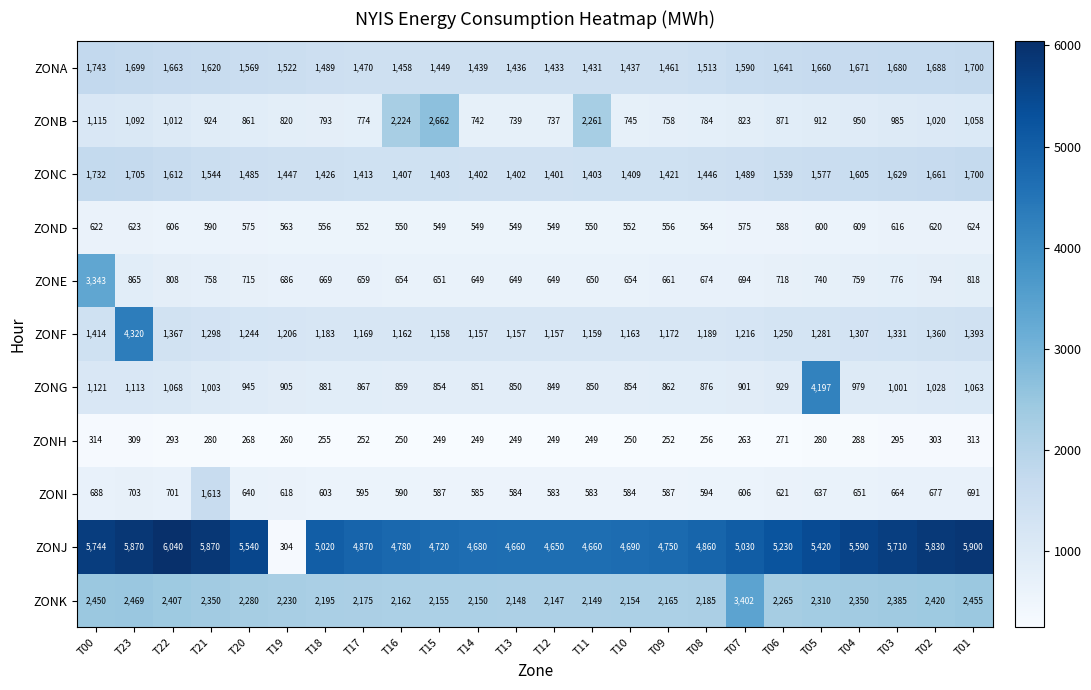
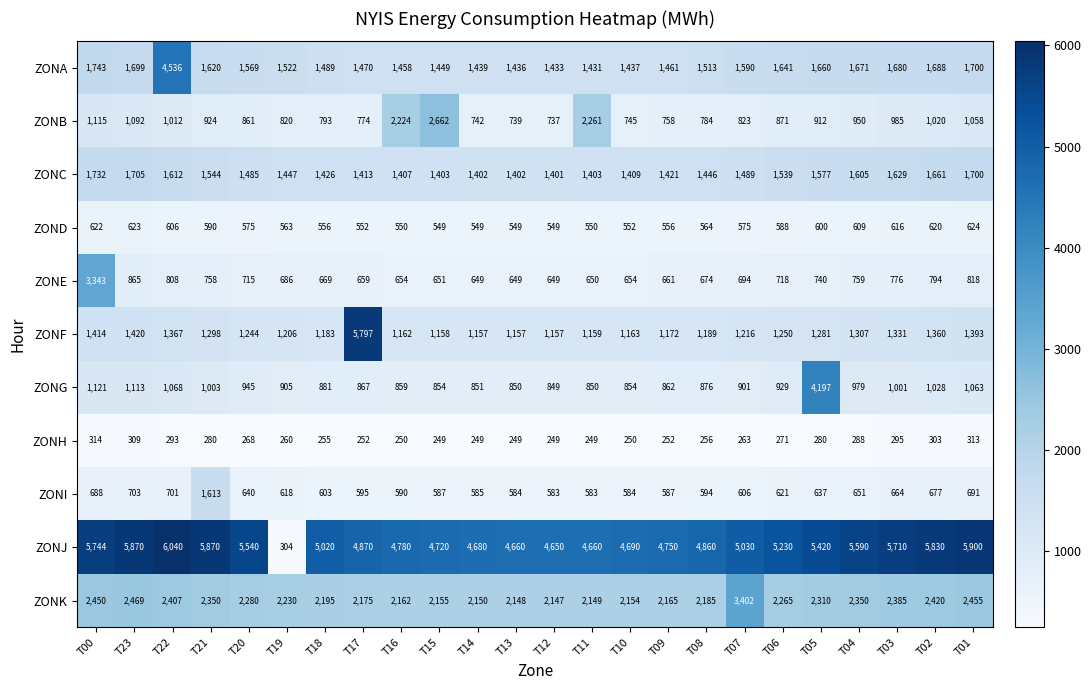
  {
    "ZONA": {
      "T00": "1,743",
      "T23": "1,699",
-     "T22": "1,663",
+     "T22": "4,536",
      "T21": "1,620",
      "T20": "1,569",
      "T19": "1,522",
      "T18": "1,489",
      "T17": "1,470",
      "T16": "1,458",
      "T15": "1,449",
      "T14": "1,439",
      "T13": "1,436",
      "T12": "1,433",
      "T11": "1,431",
      "T10": "1,437",
      "T09": "1,461",
      "T08": "1,513",
      "T07": "1,590",
      "T06": "1,641",
      "T05": "1,660",
      "T04": "1,671",
      "T03": "1,680",
      "T02": "1,688",
      "T01": "1,700"
    },
    "ZONF": {
      "T00": "1,414",
-     "T23": "4,320",
+     "T23": "1,420",
      "T22": "1,367",
      "T21": "1,298",
      "T20": "1,244",
      "T19": "1,206",
      "T18": "1,183",
-     "T17": "1,169",
+     "T17": "5,797",
      "T16": "1,162",
      "T15": "1,158",
      "T14": "1,157",
      "T13": "1,157",
      "T12": "1,157",
      "T11": "1,159",
      "T10": "1,163",
      "T09": "1,172",
      "T08": "1,189",
      "T07": "1,216",
      "T06": "1,250",
      "T05": "1,281",
      "T04": "1,307",
      "T03": "1,331",
      "T02": "1,360",
      "T01": "1,393"
    }
  }
